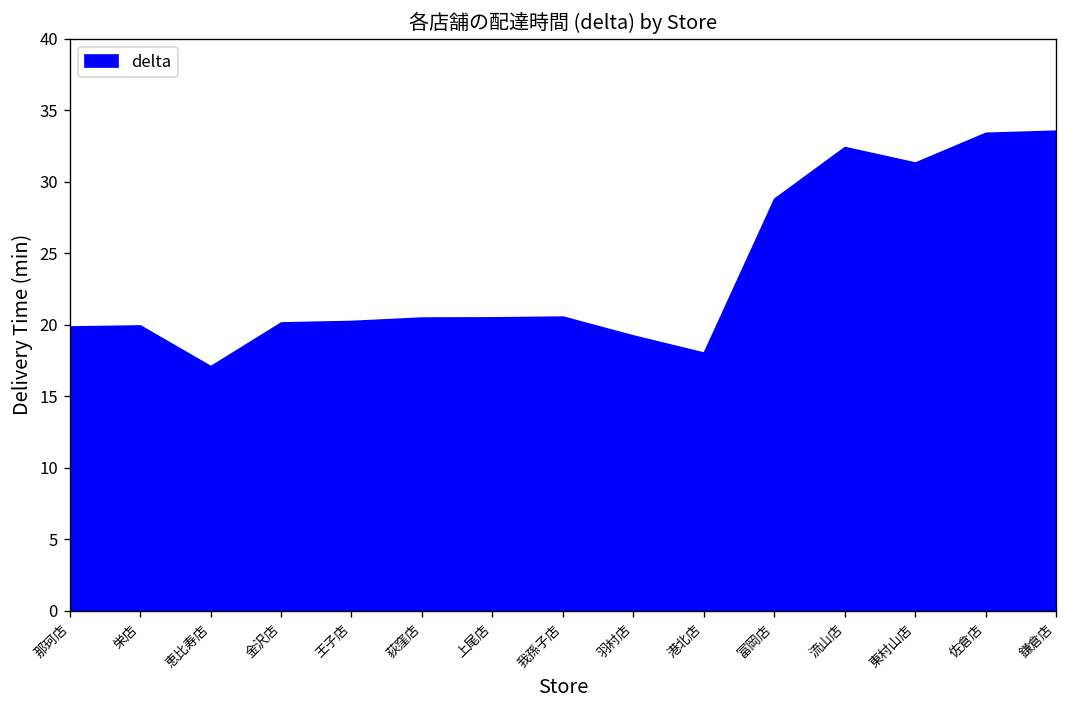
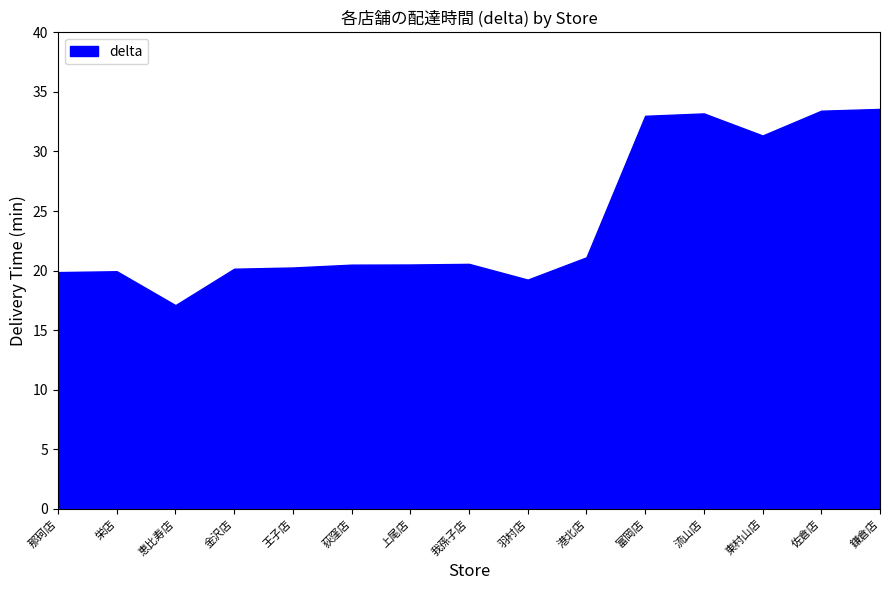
  {
    "那珂店": 19.9,
    "栄店": 20.0,
    "恵比寿店": 17.1,
    "金沢店": 20.2,
    "王子店": 20.3,
    "荻窪店": 20.5,
    "上尾店": 20.5,
    "我孫子店": 20.6,
    "羽村店": 19.2,
-   "港北店": 18.0,
-   "富岡店": 28.8,
-   "流山店": 32.4,
+   "港北店": 21.1,
+   "富岡店": 33.0,
+   "流山店": 33.2,
    "東村山店": 31.3,
    "佐倉店": 33.4,
    "鎌倉店": 33.6
  }
